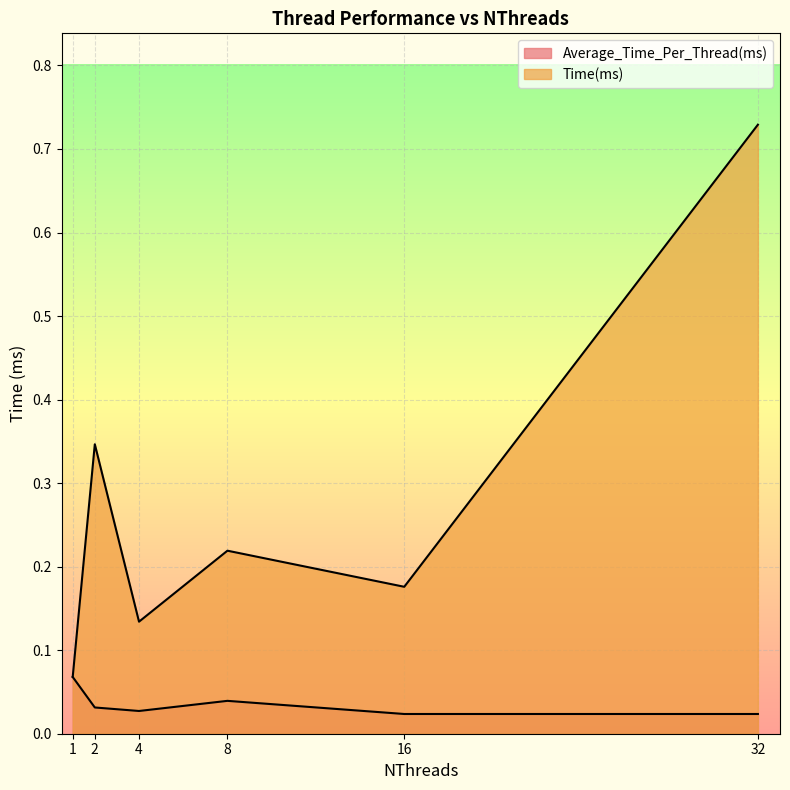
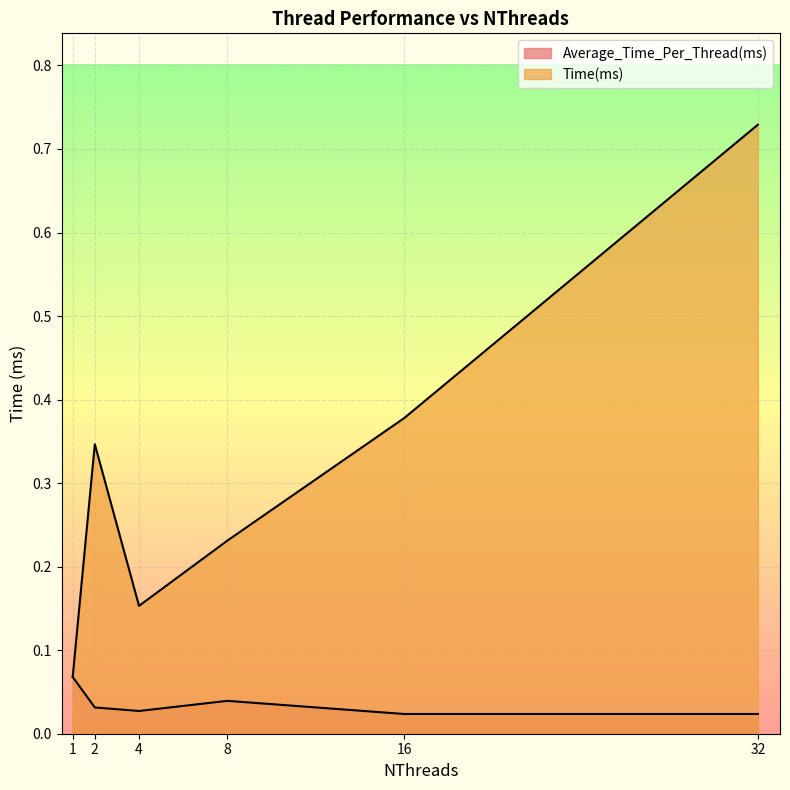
  {
    "Average_Time_Per_Thread(ms)": {
      "2": 0.03,
      "4": 0.03,
      "8": 0.04,
      "16": 0.02,
      "32": 0.02
    },
    "Time(ms)": {
      "2": 0.35,
-     "4": 0.13,
-     "8": 0.22,
-     "16": 0.18,
+     "4": 0.15,
+     "8": 0.23,
+     "16": 0.38,
      "32": 0.73
    }
  }
